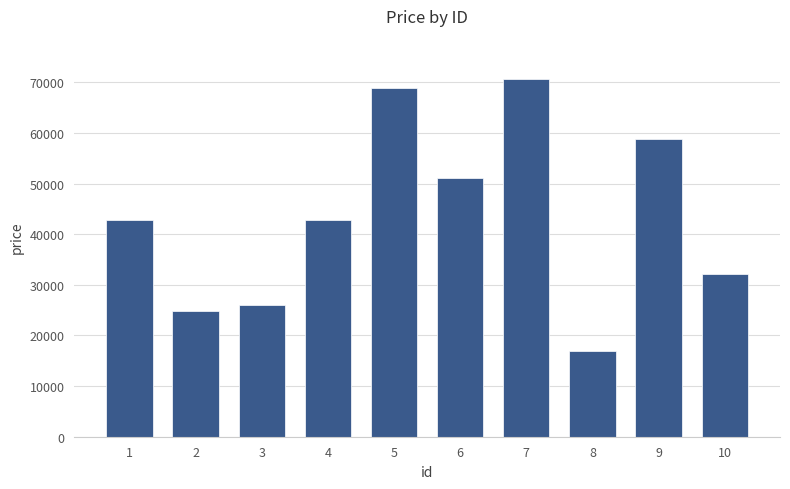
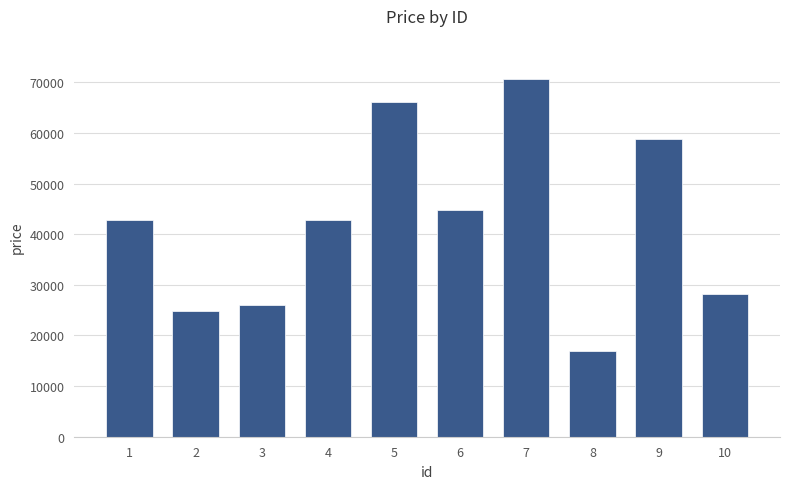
  {
    "1": 43000,
    "2": 25000,
    "3": 26000,
    "4": 43000,
-   "5": 69000,
-   "6": 51000,
+   "5": 66000,
+   "6": 45000,
    "7": 71000,
    "8": 17000,
    "9": 59000,
-   "10": 32000
+   "10": 28000
  }
